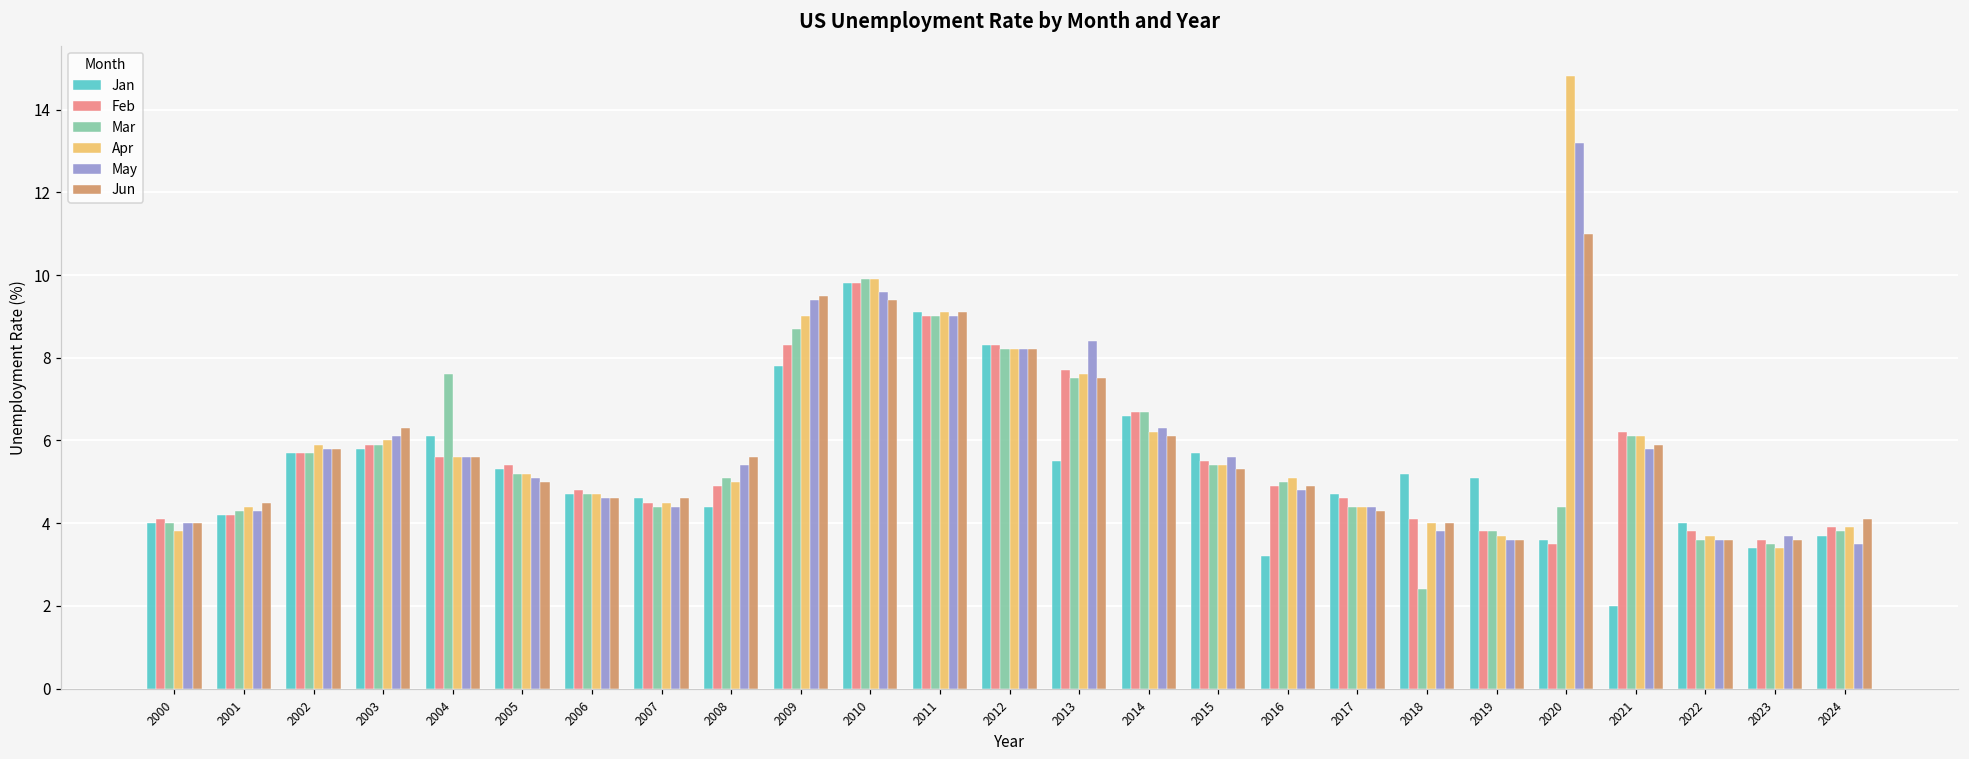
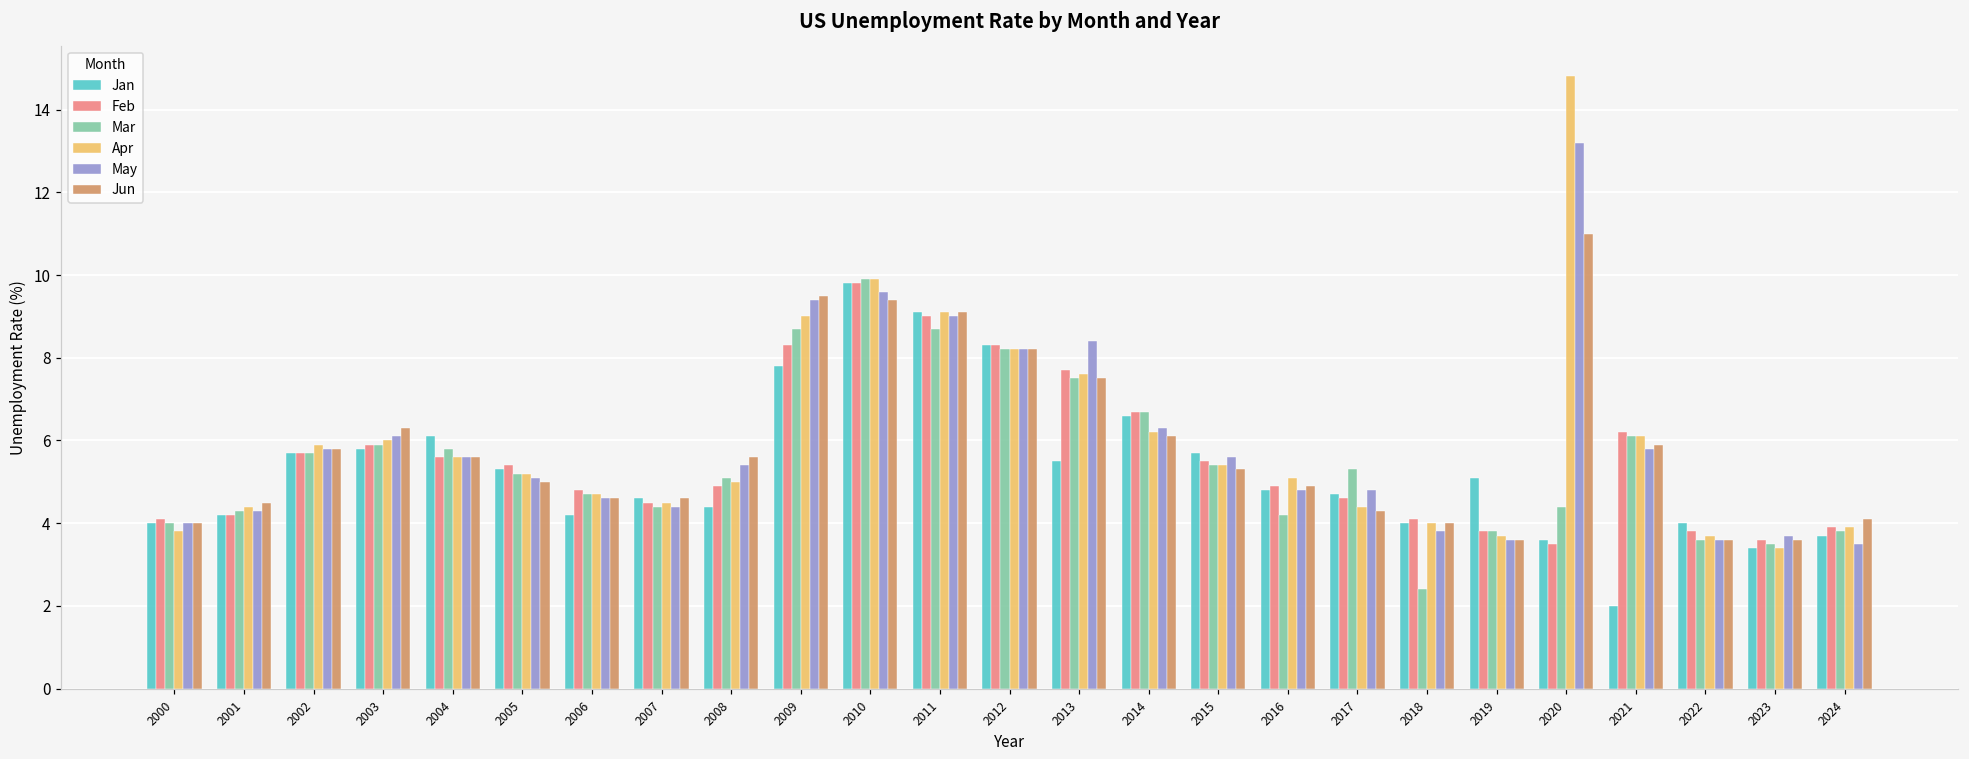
  {
    "Jan": {
      "2000": 4.0,
      "2001": 4.2,
      "2002": 5.7,
      "2003": 5.8,
      "2004": 6.1,
      "2005": 5.3,
-     "2006": 4.7,
+     "2006": 4.2,
      "2007": 4.6,
      "2008": 4.4,
      "2009": 7.8,
      "2010": 9.8,
      "2011": 9.1,
      "2012": 8.3,
      "2013": 5.5,
      "2014": 6.6,
      "2015": 5.7,
-     "2016": 3.2,
+     "2016": 4.8,
      "2017": 4.7,
-     "2018": 5.2,
+     "2018": 4.0,
      "2019": 5.1,
      "2020": 3.6,
      "2021": 2.0,
      "2022": 4.0,
      "2023": 3.4,
      "2024": 3.7
    },
    "Mar": {
      "2000": 4.0,
      "2001": 4.3,
      "2002": 5.7,
      "2003": 5.9,
-     "2004": 7.6,
+     "2004": 5.8,
      "2005": 5.2,
      "2006": 4.7,
      "2007": 4.4,
      "2008": 5.1,
      "2009": 8.7,
      "2010": 9.9,
-     "2011": 9.0,
+     "2011": 8.7,
      "2012": 8.2,
      "2013": 7.5,
      "2014": 6.7,
      "2015": 5.4,
-     "2016": 5.0,
-     "2017": 4.4,
+     "2016": 4.2,
+     "2017": 5.3,
      "2018": 2.4,
      "2019": 3.8,
      "2020": 4.4,
      "2021": 6.1,
      "2022": 3.6,
      "2023": 3.5,
      "2024": 3.8
    },
    "May": {
      "2000": 4.0,
      "2001": 4.3,
      "2002": 5.8,
      "2003": 6.1,
      "2004": 5.6,
      "2005": 5.1,
      "2006": 4.6,
      "2007": 4.4,
      "2008": 5.4,
      "2009": 9.4,
      "2010": 9.6,
      "2011": 9.0,
      "2012": 8.2,
      "2013": 8.4,
      "2014": 6.3,
      "2015": 5.6,
      "2016": 4.8,
-     "2017": 4.4,
+     "2017": 4.8,
      "2018": 3.8,
      "2019": 3.6,
      "2020": 13.2,
      "2021": 5.8,
      "2022": 3.6,
      "2023": 3.7,
      "2024": 3.5
    }
  }
